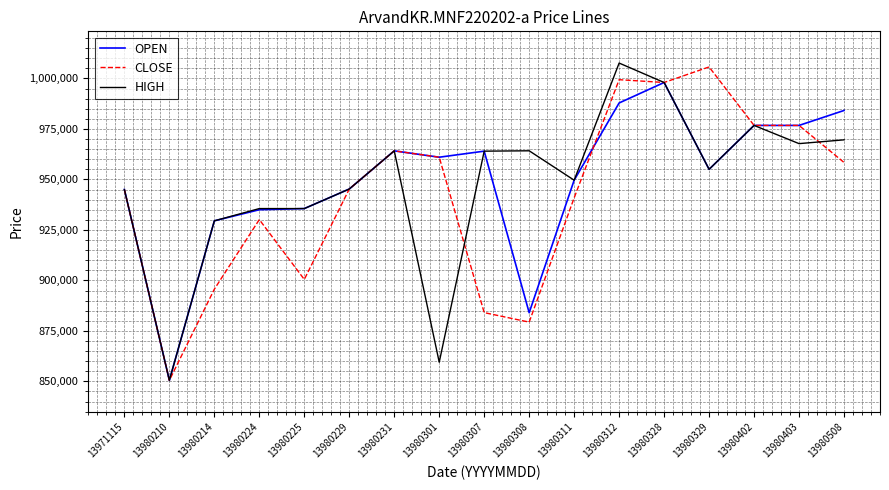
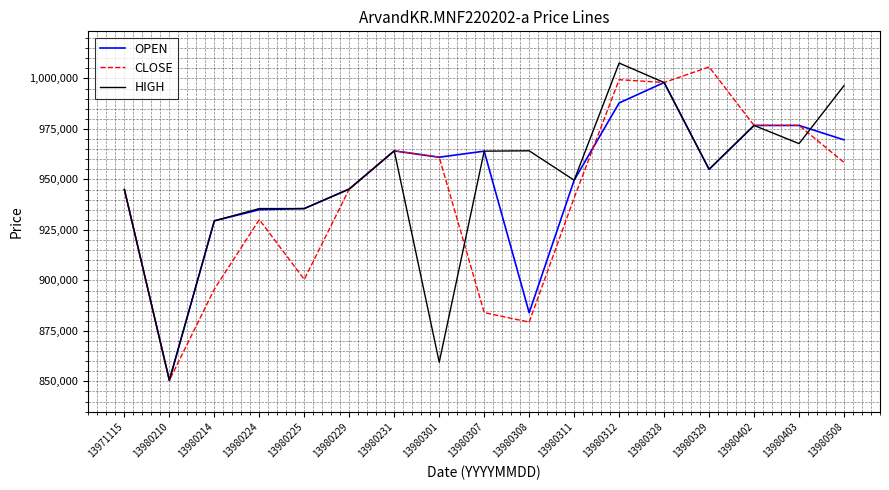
  {
    "OPEN": {
      "13980308": "884,000",
      "13980312": "988,000",
-     "13980508": "984,000"
+     "13980508": "970,000"
    },
    "CLOSE": {
      "13980214": "896,000",
      "13980224": "930,000",
      "13980225": "900,000",
      "13980307": "884,000",
      "13980308": "879,000",
      "13980311": "941,000",
      "13980312": "999,000",
      "13980329": "1,006,000",
      "13980508": "958,000"
    },
    "HIGH": {
      "13980301": "860,000",
      "13980308": "964,000",
      "13980312": "1,008,000",
      "13980403": "968,000",
-     "13980508": "970,000"
+     "13980508": "996,000"
    }
  }
